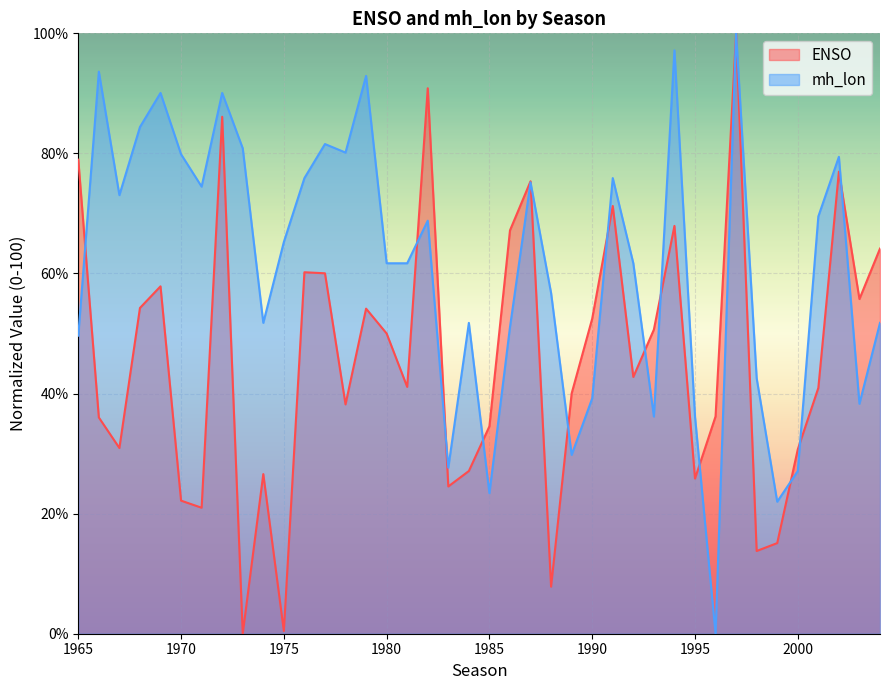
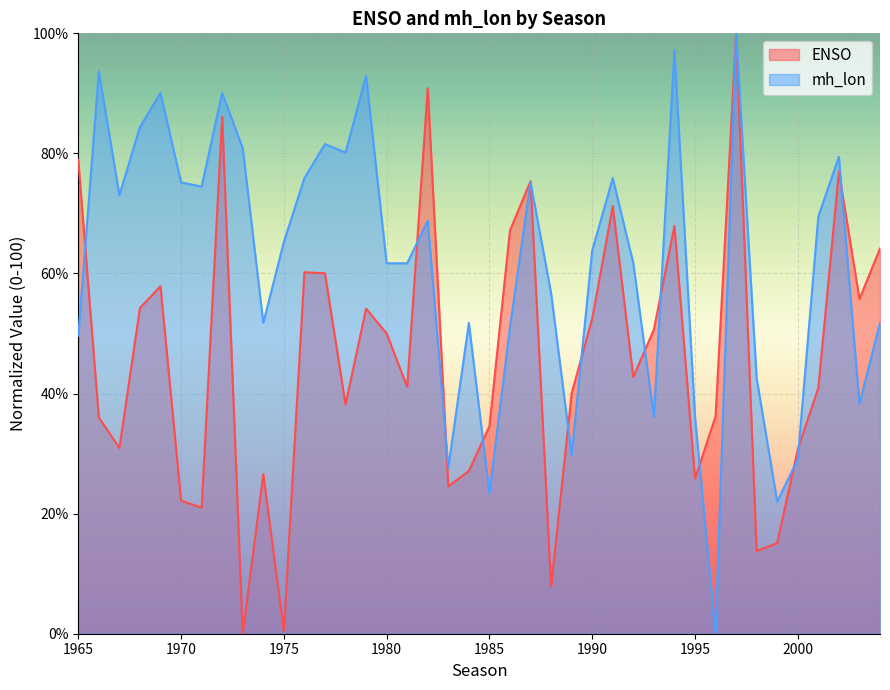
  {
    "ENSO": {
      "1965": "79%",
      "1970": "22%",
      "1975": "0%",
      "1980": "50%",
      "1985": "35%",
      "1990": "52%",
      "1995": "26%",
      "2000": "31%"
    },
    "mh_lon": {
      "1965": "50%",
-     "1970": "80%",
+     "1970": "75%",
      "1975": "65%",
      "1980": "62%",
      "1985": "23%",
-     "1990": "39%",
+     "1990": "64%",
      "1995": "36%",
-     "2000": "27%"
+     "2000": "29%"
    }
  }
